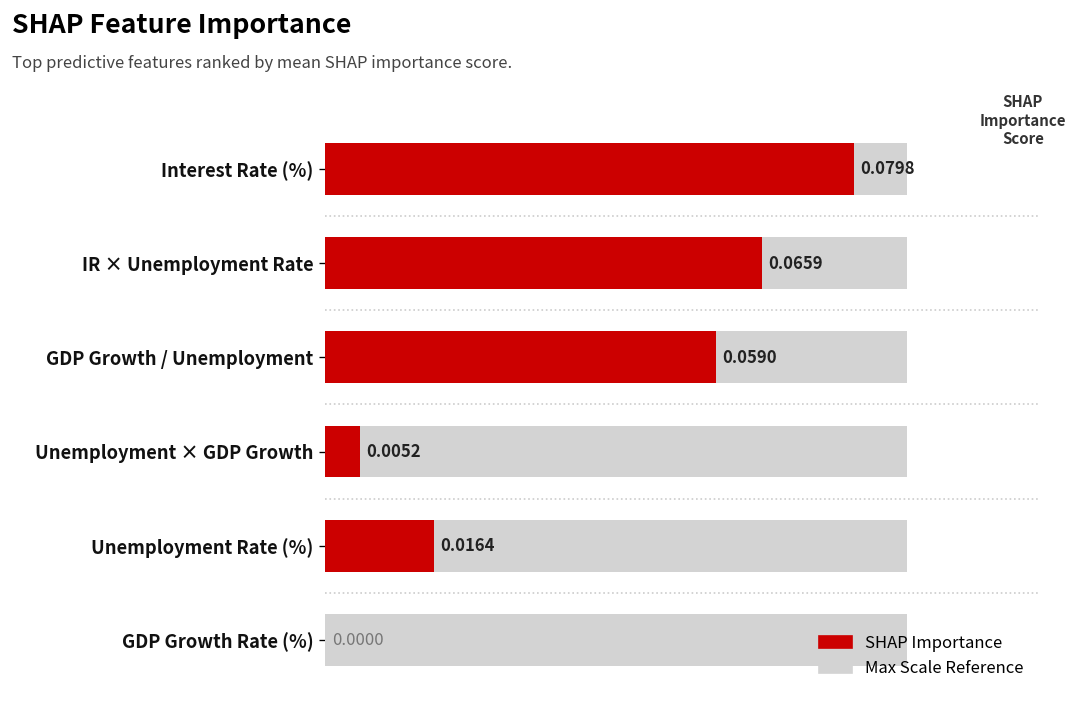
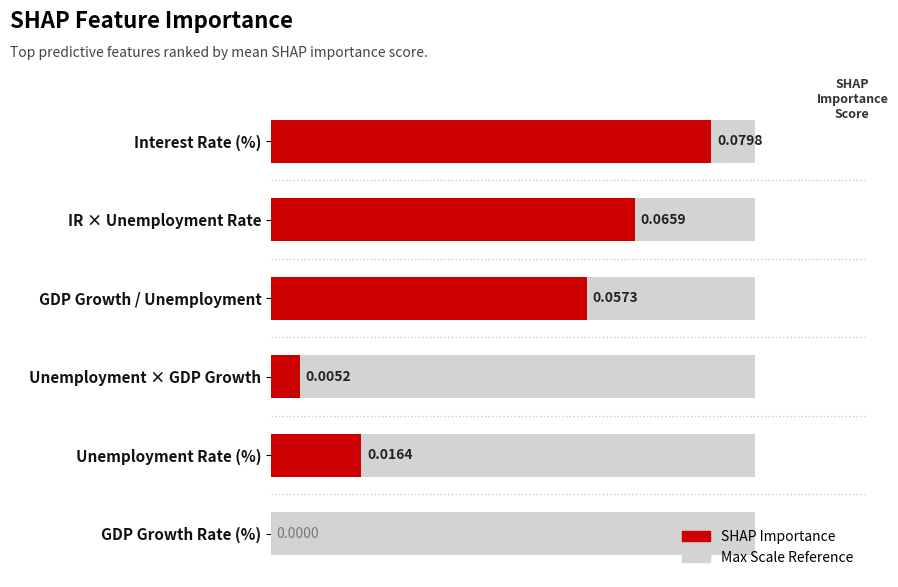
  {
    "SHAP Importance": {
-     "GDP Growth / Unemployment": 0.0590,
+     "GDP Growth / Unemployment": 0.0573,
      "GDP Growth Rate (%)": 0.0000
    }
  }
